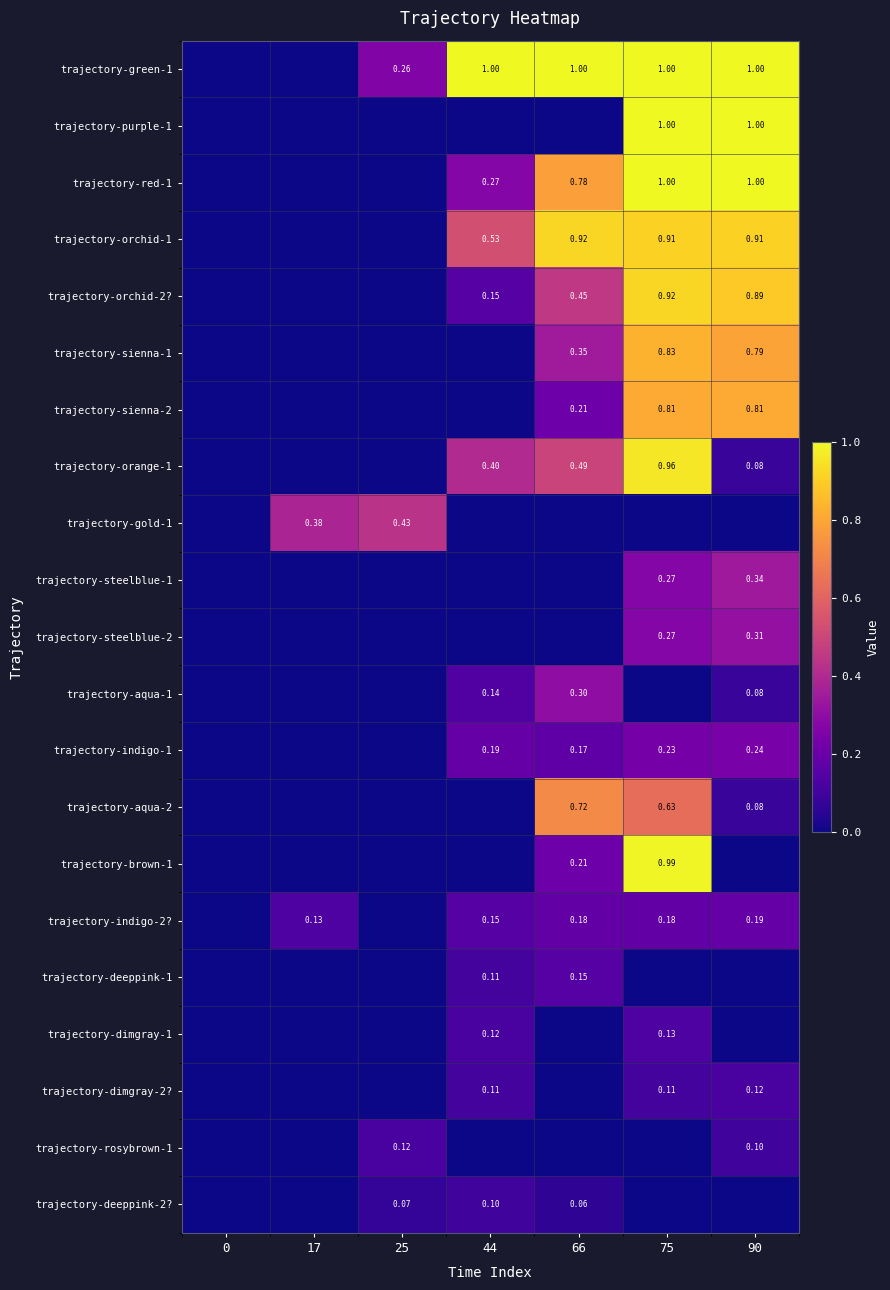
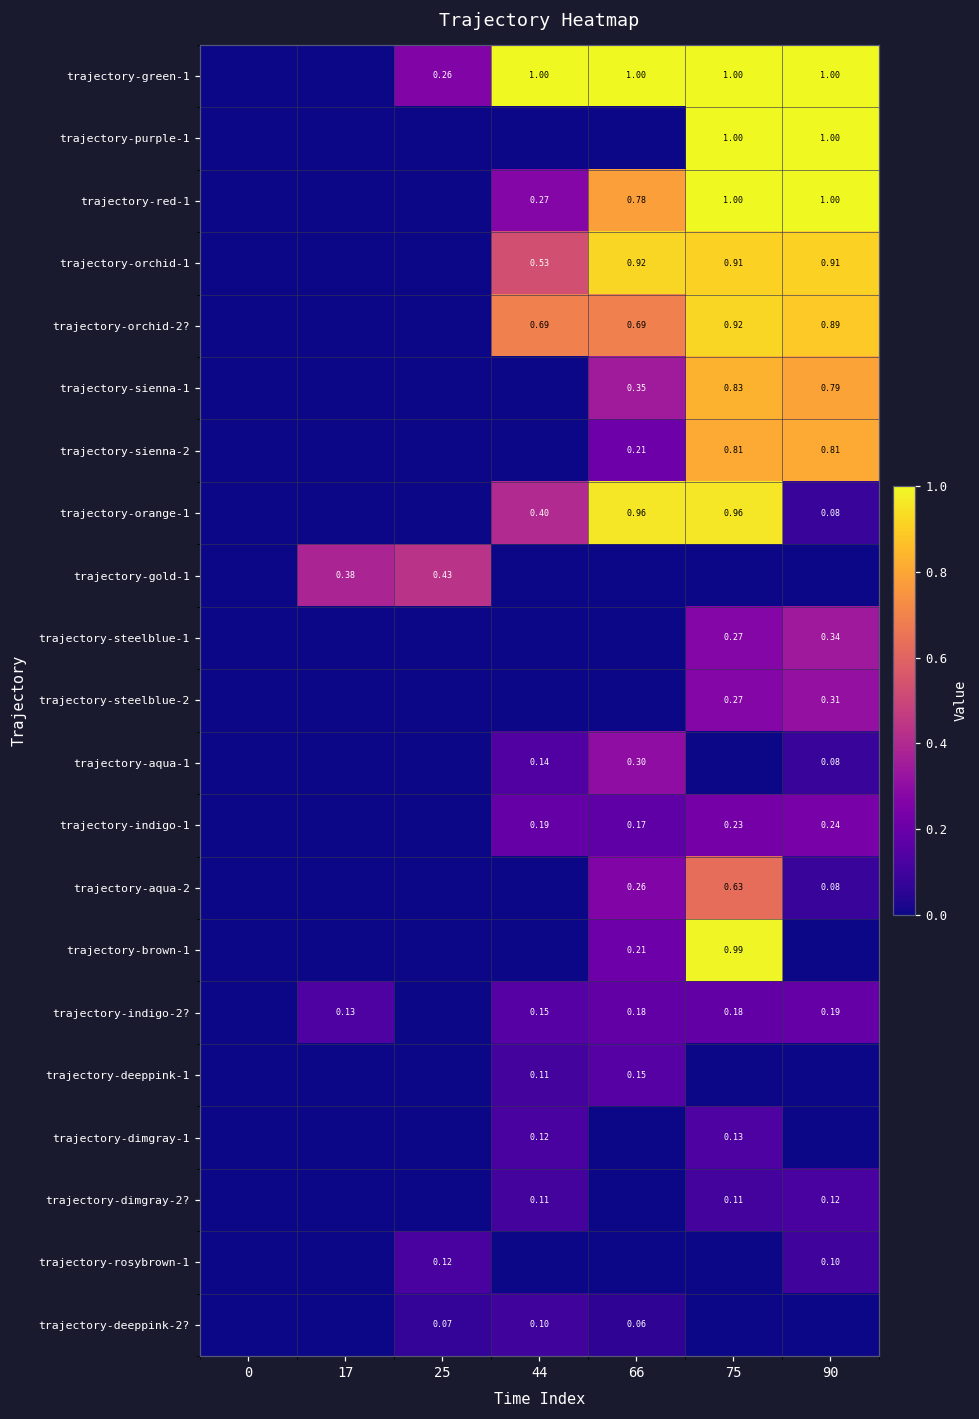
  {
    "trajectory-green-1": {
      "25": 0.26,
      "44": 1.00,
      "66": 1.00,
      "75": 1.00,
      "90": 1.00
    },
    "trajectory-purple-1": {
      "75": 1.00,
      "90": 1.00
    },
    "trajectory-red-1": {
      "44": 0.27,
      "66": 0.78,
      "75": 1.00,
      "90": 1.00
    },
    "trajectory-orchid-1": {
      "44": 0.53,
      "66": 0.92,
      "75": 0.91,
      "90": 0.91
    },
    "trajectory-orchid-2?": {
-     "44": 0.15,
-     "66": 0.45,
+     "44": 0.69,
+     "66": 0.69,
      "75": 0.92,
      "90": 0.89
    },
    "trajectory-sienna-1": {
      "66": 0.35,
      "75": 0.83,
      "90": 0.79
    },
    "trajectory-sienna-2": {
      "66": 0.21,
      "75": 0.81,
      "90": 0.81
    },
    "trajectory-orange-1": {
      "44": 0.40,
-     "66": 0.49,
+     "66": 0.96,
      "75": 0.96,
      "90": 0.08
    },
    "trajectory-gold-1": {
      "17": 0.38,
      "25": 0.43
    },
    "trajectory-steelblue-1": {
      "75": 0.27,
      "90": 0.34
    },
    "trajectory-steelblue-2": {
      "75": 0.27,
      "90": 0.31
    },
    "trajectory-aqua-1": {
      "44": 0.14,
      "66": 0.30,
      "90": 0.08
    },
    "trajectory-indigo-1": {
      "44": 0.19,
      "66": 0.17,
      "75": 0.23,
      "90": 0.24
    },
    "trajectory-aqua-2": {
-     "66": 0.72,
+     "66": 0.26,
      "75": 0.63,
      "90": 0.08
    },
    "trajectory-brown-1": {
      "66": 0.21,
      "75": 0.99
    },
    "trajectory-indigo-2?": {
      "17": 0.13,
      "44": 0.15,
      "66": 0.18,
      "75": 0.18,
      "90": 0.19
    },
    "trajectory-deeppink-1": {
      "44": 0.11,
      "66": 0.15
    },
    "trajectory-dimgray-1": {
      "44": 0.12,
      "75": 0.13
    },
    "trajectory-dimgray-2?": {
      "44": 0.11,
      "75": 0.11,
      "90": 0.12
    },
    "trajectory-rosybrown-1": {
      "25": 0.12,
      "90": 0.10
    },
    "trajectory-deeppink-2?": {
      "25": 0.07,
      "44": 0.10,
      "66": 0.06
    }
  }
